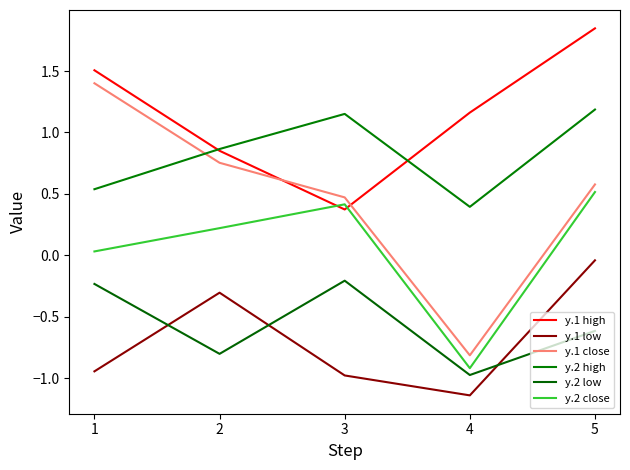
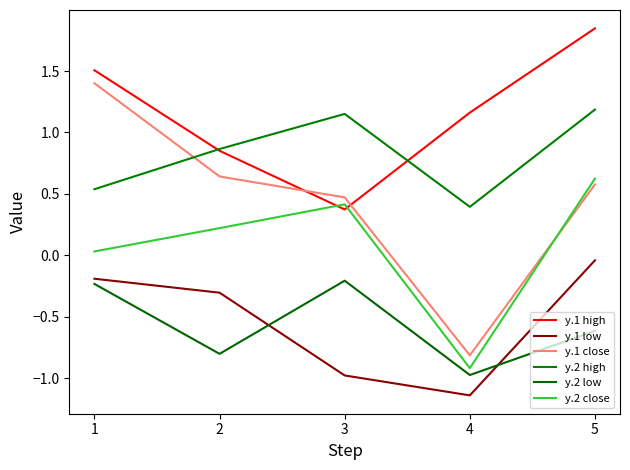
  {
    "y.1 high": {
      "1": 1.51,
      "3": 0.37,
      "4": 1.16,
      "5": 1.85
    },
    "y.1 low": {
-     "1": -0.94,
+     "1": -0.19,
      "2": -0.30,
      "3": -0.98,
      "4": -1.14,
      "5": -0.04
    },
    "y.1 close": {
      "1": 1.40,
-     "2": 0.75,
+     "2": 0.64,
      "3": 0.47,
      "4": -0.81,
      "5": 0.58
    },
    "y.2 close": {
      "1": 0.03,
      "2": 0.22,
      "3": 0.42,
      "4": -0.92,
-     "5": 0.52
+     "5": 0.62
    }
  }
